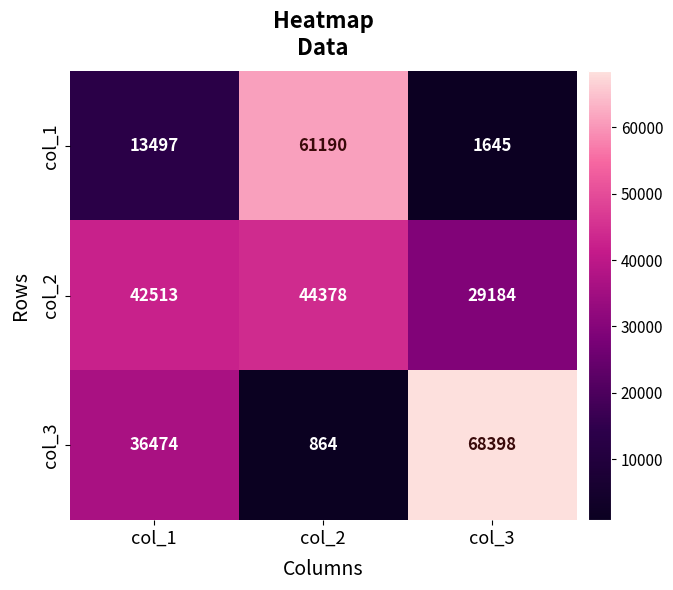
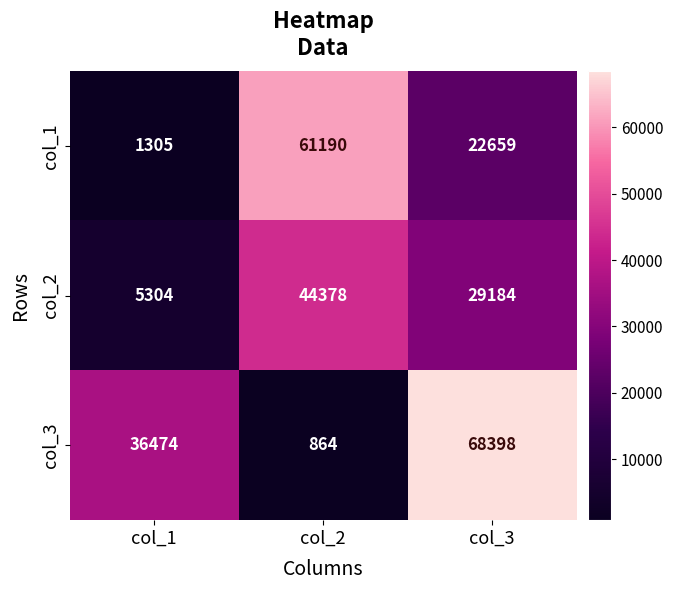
  {
    "col_1": {
-     "col_1": 13497,
+     "col_1": 1305,
      "col_2": 61190,
-     "col_3": 1645
+     "col_3": 22659
    },
    "col_2": {
-     "col_1": 42513,
+     "col_1": 5304,
      "col_2": 44378,
      "col_3": 29184
    },
    "col_3": {
      "col_1": 36474,
      "col_2": 864,
      "col_3": 68398
    }
  }
